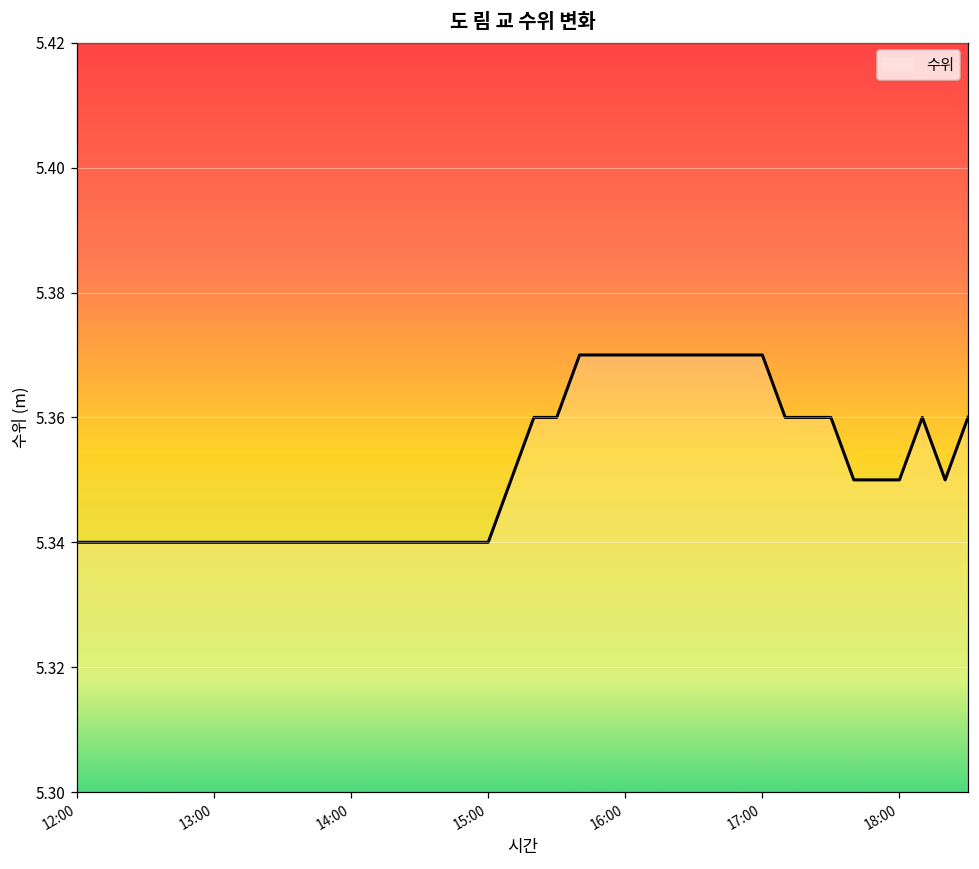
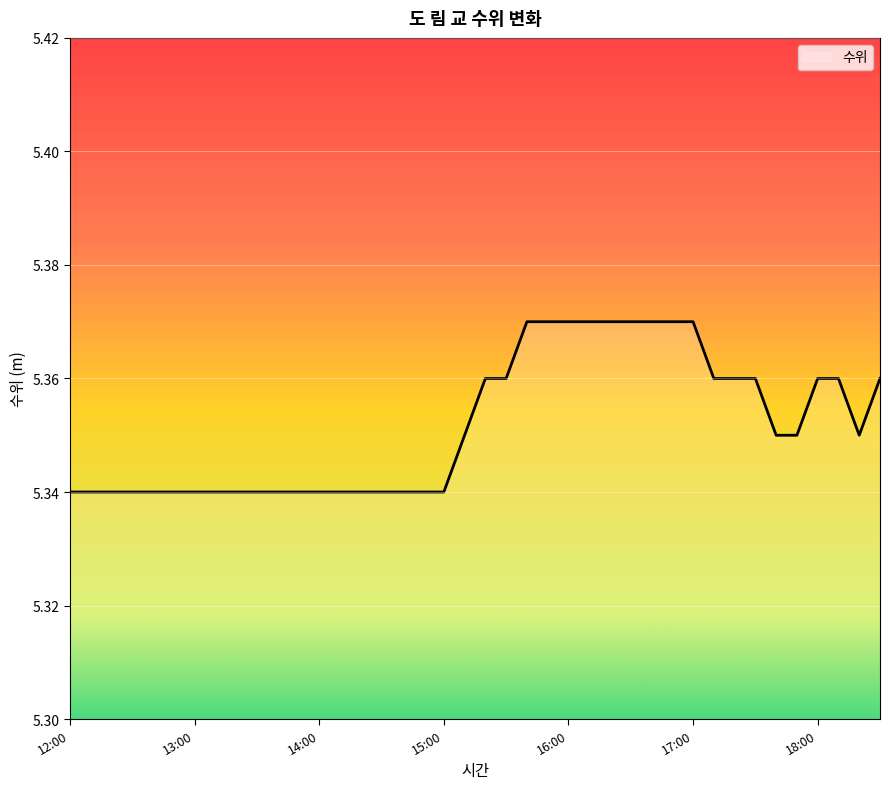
  {
    "12:00": 5.34,
    "13:00": 5.34,
    "14:00": 5.34,
    "15:00": 5.34,
    "16:00": 5.37,
    "17:00": 5.37,
-   "18:00": 5.35
+   "18:00": 5.36
  }
